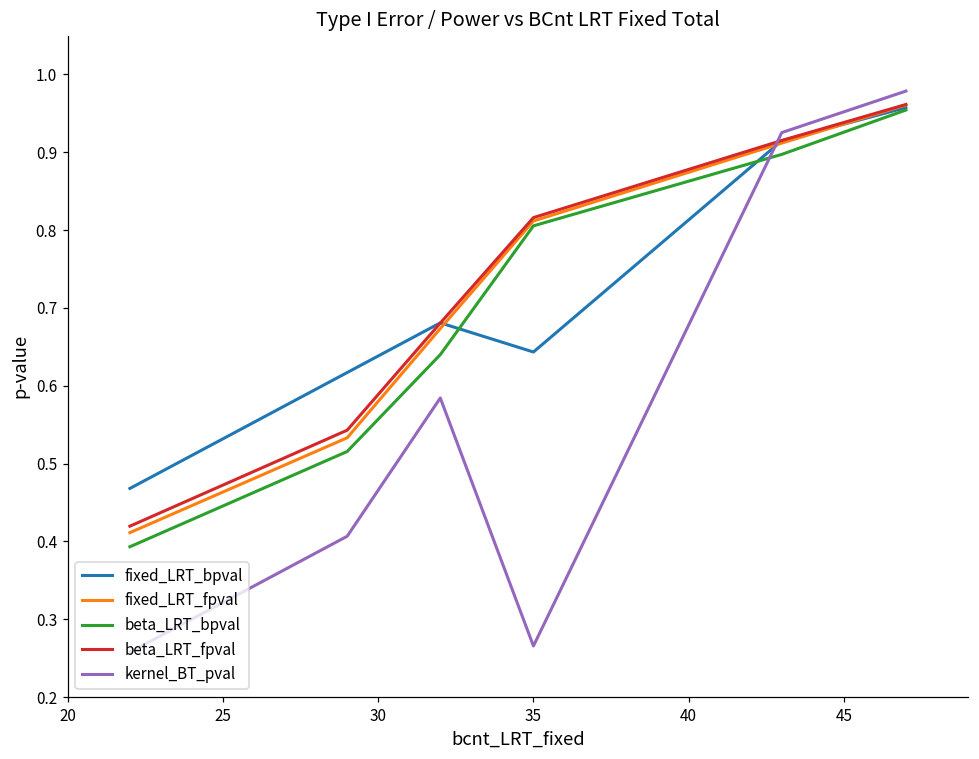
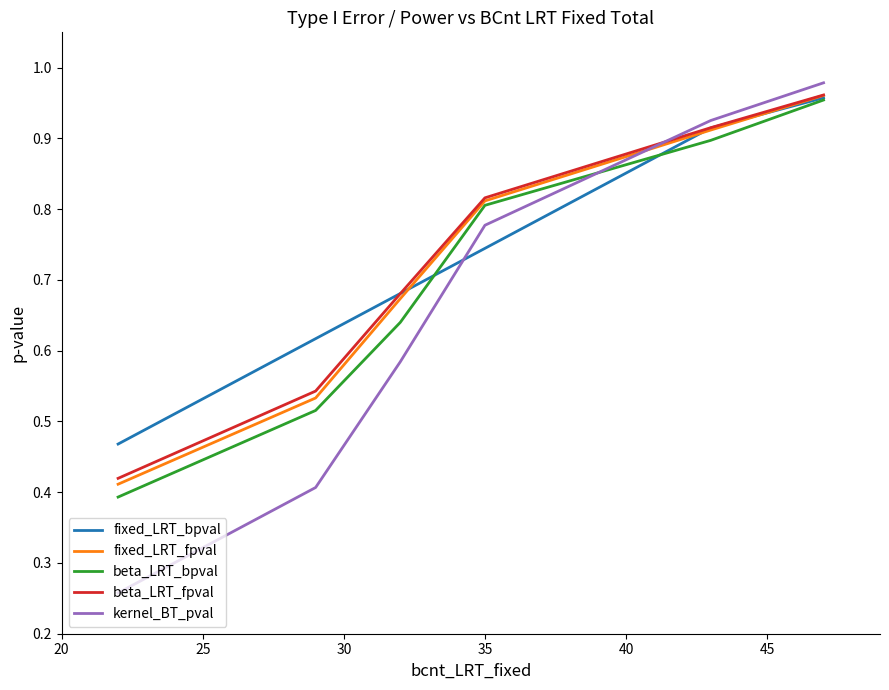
  {
    "fixed_LRT_bpval": {
-     "35": 0.64
+     "35": 0.74
    },
    "fixed_LRT_fpval": {
      "35": 0.81
    },
    "beta_LRT_bpval": {
      "35": 0.81
    },
    "beta_LRT_fpval": {
      "35": 0.82
    },
    "kernel_BT_pval": {
-     "35": 0.27
+     "35": 0.78
    }
  }
